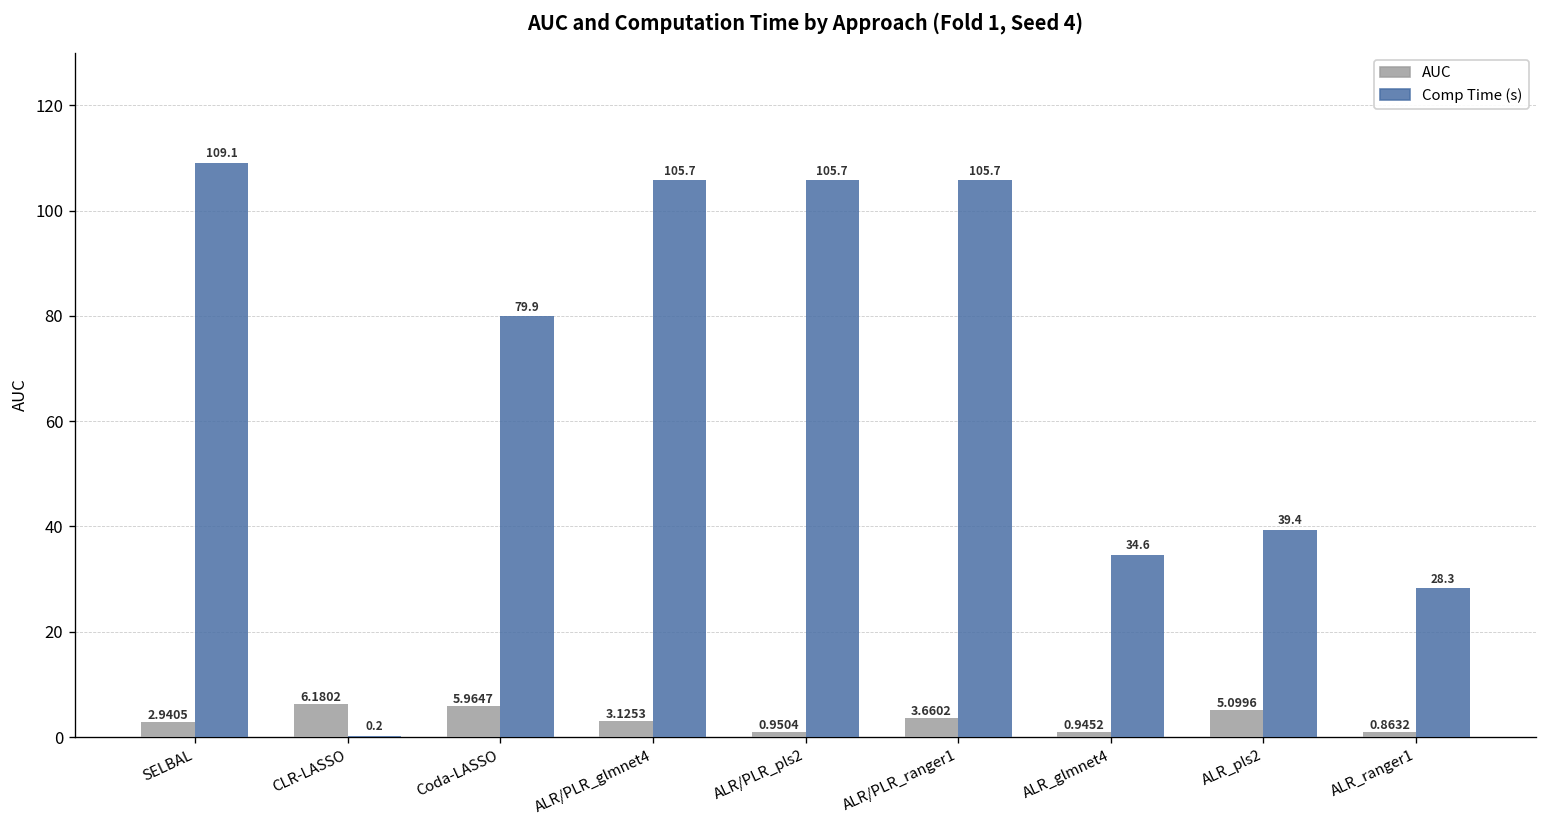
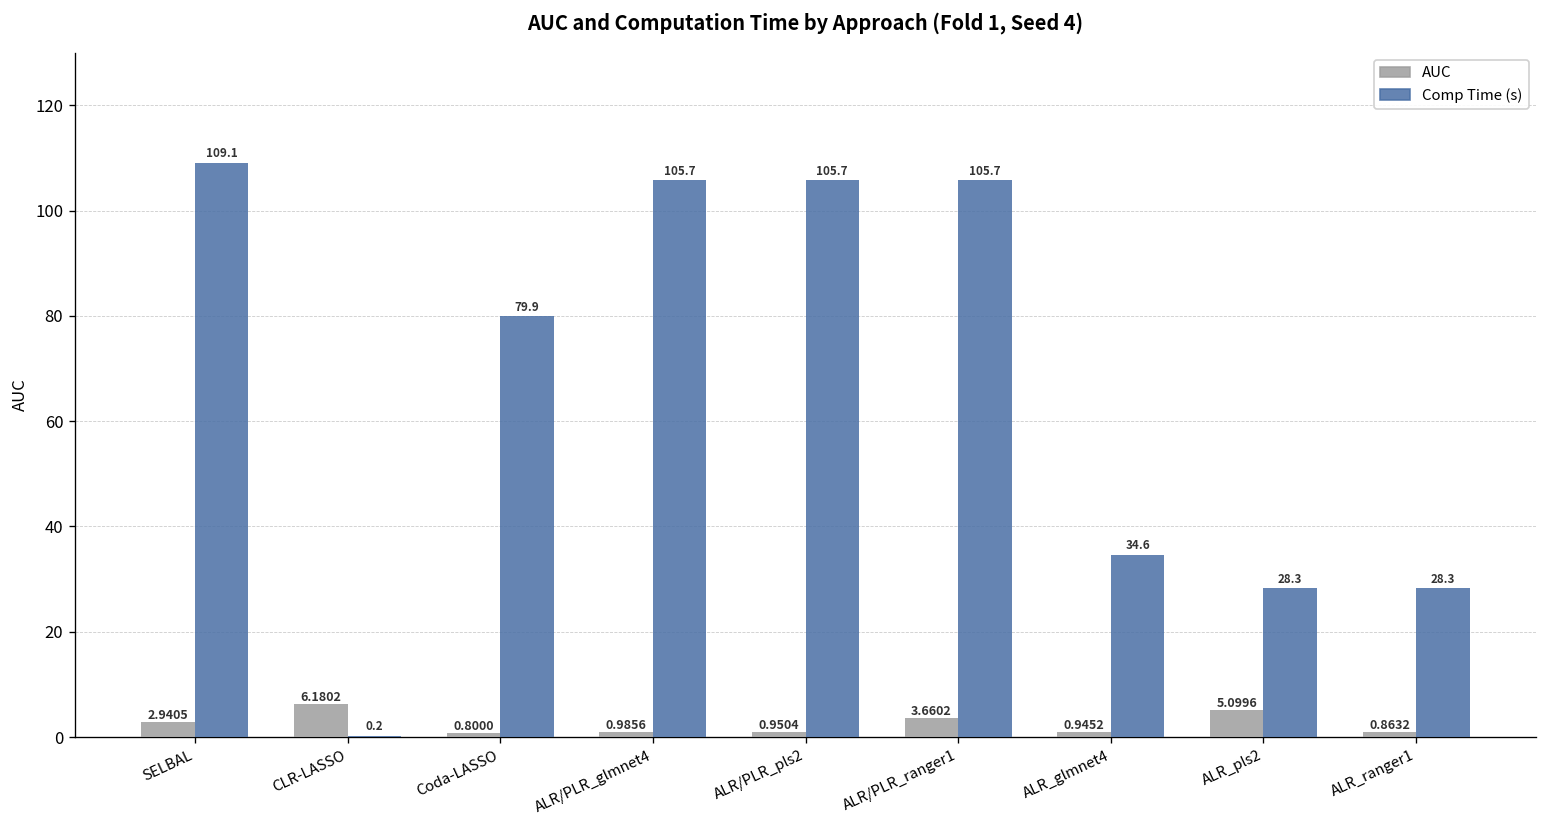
  {
    "AUC": {
      "SELBAL": 2.9405,
      "CLR-LASSO": 6.1802,
-     "Coda-LASSO": 5.9647,
-     "ALR/PLR_glmnet4": 3.1253,
+     "Coda-LASSO": 0.8000,
+     "ALR/PLR_glmnet4": 0.9856,
      "ALR/PLR_pls2": 0.9504,
      "ALR/PLR_ranger1": 3.6602,
      "ALR_glmnet4": 0.9452,
      "ALR_pls2": 5.0996,
      "ALR_ranger1": 0.8632
    },
    "Comp Time (s)": {
      "SELBAL": 109.1,
      "CLR-LASSO": 0.2,
      "Coda-LASSO": 79.9,
      "ALR/PLR_glmnet4": 105.7,
      "ALR/PLR_pls2": 105.7,
      "ALR/PLR_ranger1": 105.7,
      "ALR_glmnet4": 34.6,
-     "ALR_pls2": 39.4,
+     "ALR_pls2": 28.3,
      "ALR_ranger1": 28.3
    }
  }
